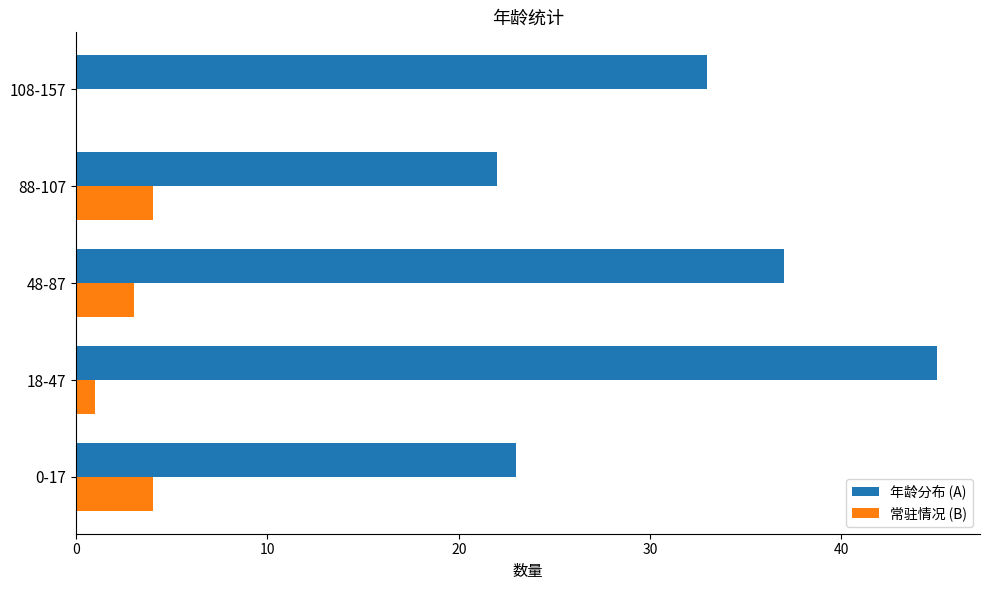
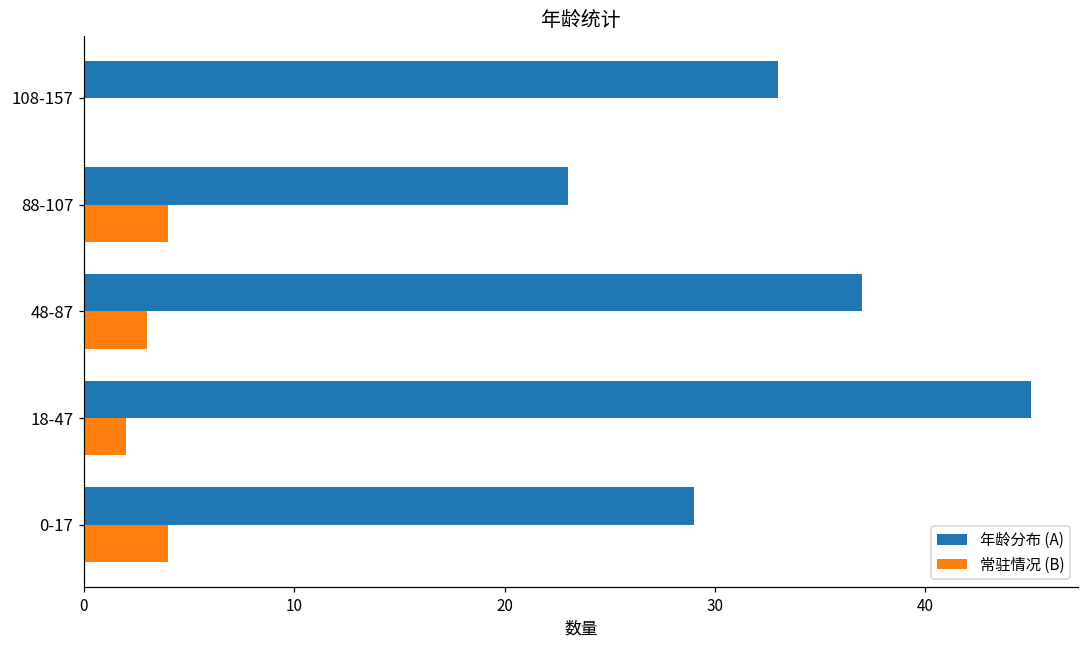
  {
    "年龄分布 (A)": {
      "108-157": 33,
-     "88-107": 22,
+     "88-107": 23,
      "48-87": 37,
      "18-47": 45,
-     "0-17": 23
+     "0-17": 29
    },
    "常驻情况 (B)": {
      "108-157": 0,
      "88-107": 4,
      "48-87": 3,
-     "18-47": 1,
+     "18-47": 2,
      "0-17": 4
    }
  }
